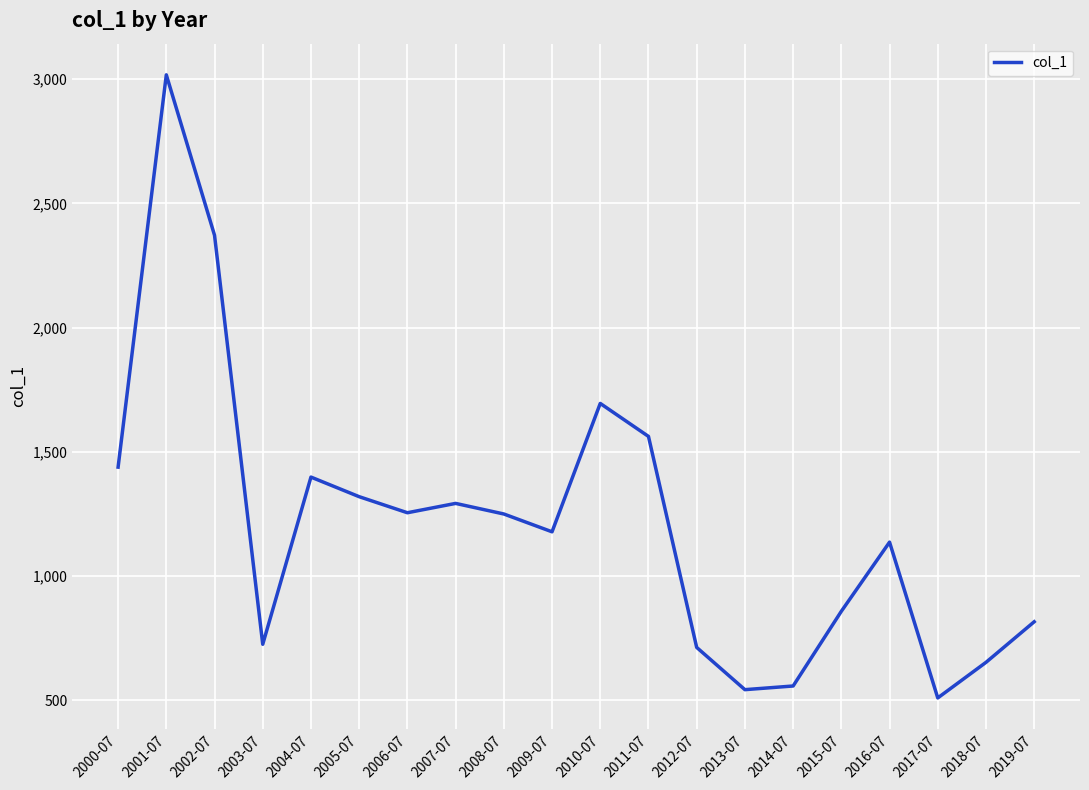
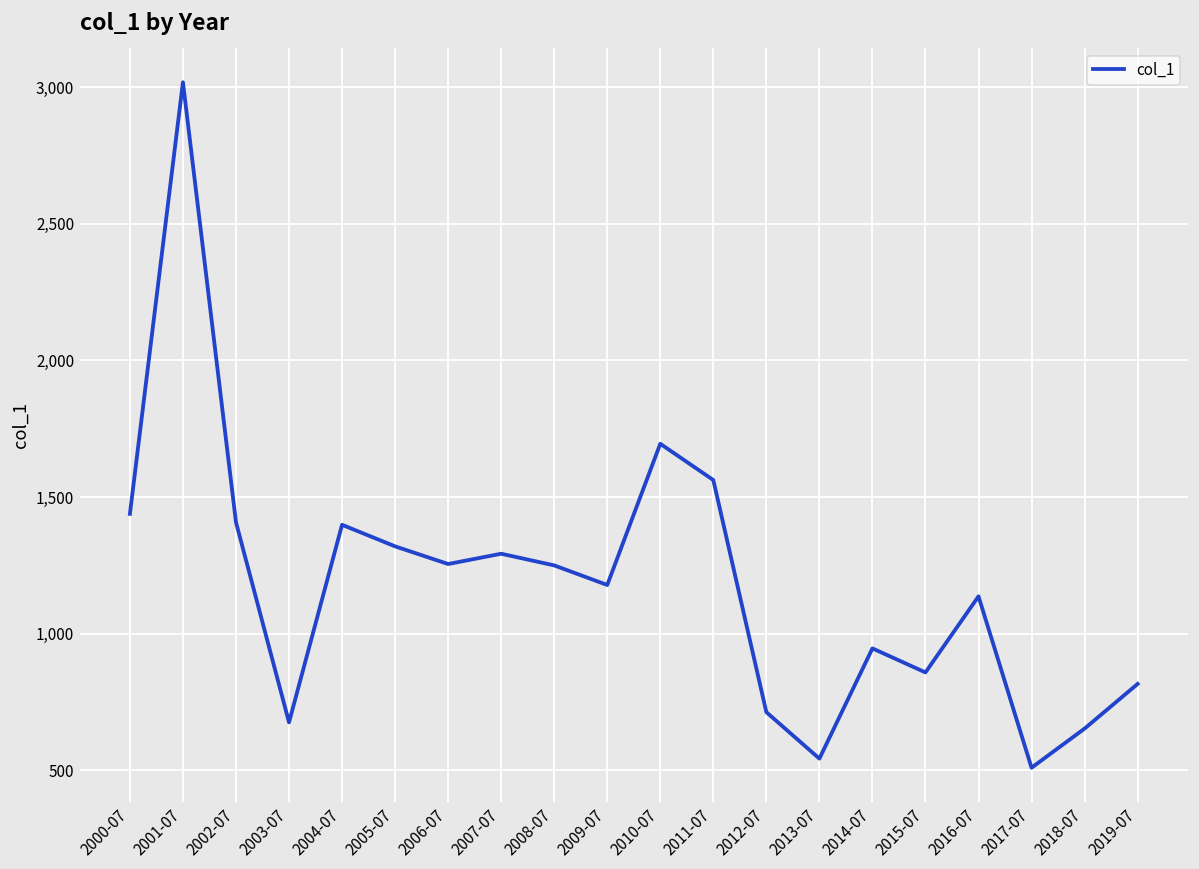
  {
    "2000-07": "1,440",
    "2001-07": "3,020",
-   "2002-07": "2,370",
-   "2003-07": "730",
+   "2002-07": "1,410",
+   "2003-07": "680",
    "2004-07": "1,400",
    "2005-07": "1,320",
    "2006-07": "1,260",
    "2007-07": "1,290",
    "2008-07": "1,250",
    "2009-07": "1,180",
    "2010-07": "1,700",
    "2011-07": "1,560",
    "2012-07": "710",
    "2013-07": "540",
-   "2014-07": "560",
+   "2014-07": "950",
    "2015-07": "860",
    "2016-07": "1,140",
    "2017-07": "510",
    "2018-07": "650",
    "2019-07": "820"
  }
